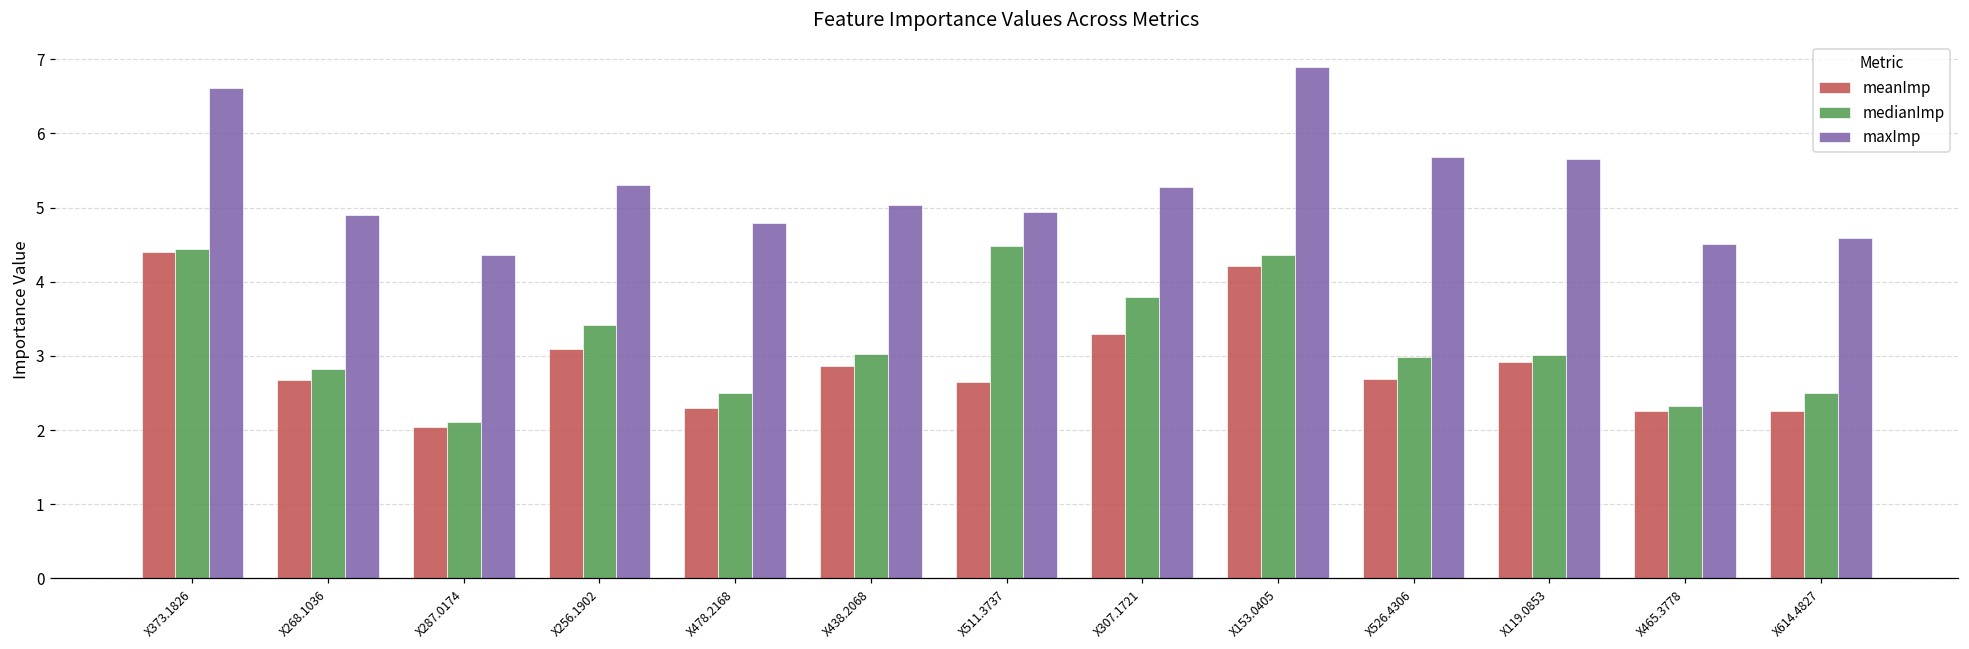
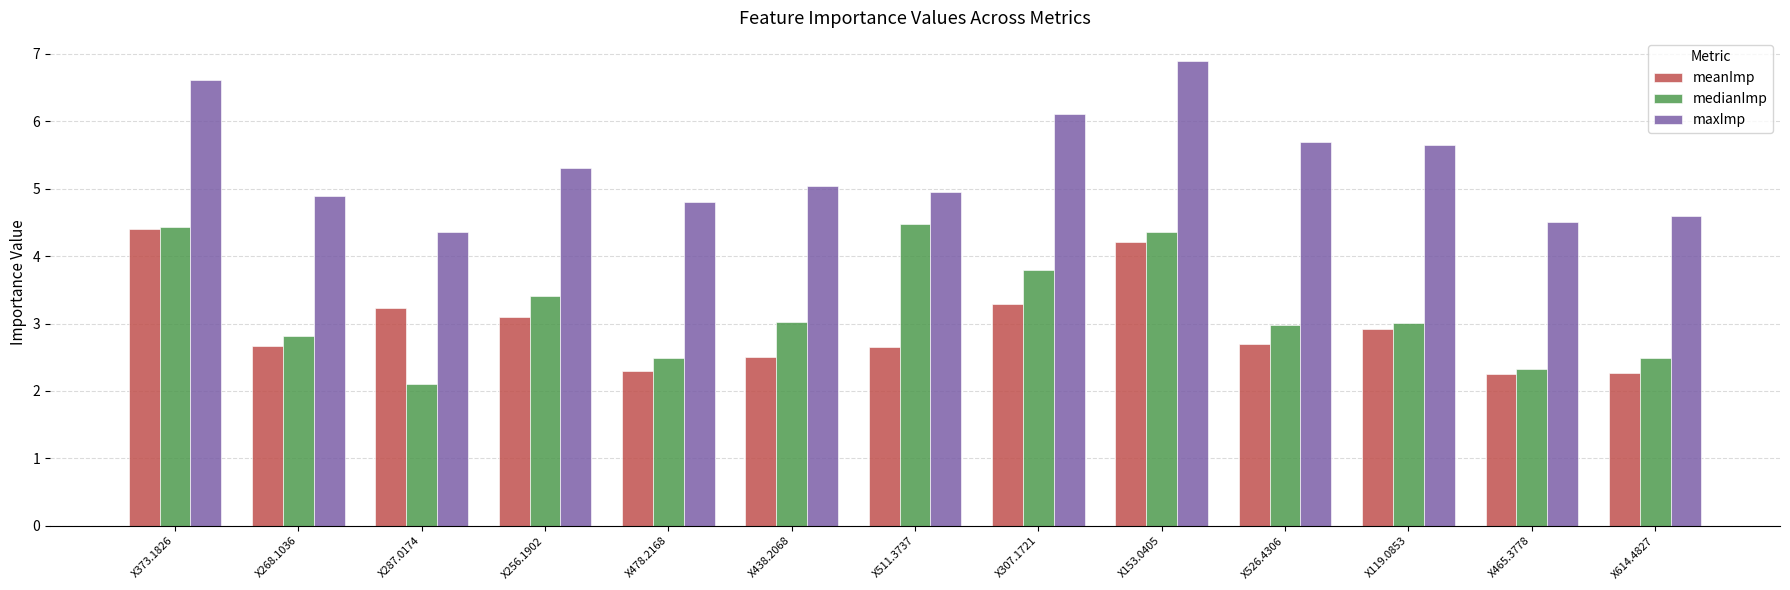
  {
    "meanImp": {
      "X373.1826": 4.4,
      "X268.1036": 2.7,
-     "X287.0174": 2.0,
+     "X287.0174": 3.2,
      "X256.1902": 3.1,
      "X478.2168": 2.3,
-     "X438.2068": 2.9,
+     "X438.2068": 2.5,
      "X511.3737": 2.6,
      "X307.1721": 3.3,
      "X153.0405": 4.2,
      "X526.4306": 2.7,
      "X119.0853": 2.9,
      "X465.3778": 2.3,
      "X614.4827": 2.3
    },
    "medianImp": {
      "X373.1826": 4.4,
      "X268.1036": 2.8,
      "X287.0174": 2.1,
      "X256.1902": 3.4,
      "X478.2168": 2.5,
      "X438.2068": 3.0,
      "X511.3737": 4.5,
      "X307.1721": 3.8,
      "X153.0405": 4.4,
      "X526.4306": 3.0,
      "X119.0853": 3.0,
      "X465.3778": 2.3,
      "X614.4827": 2.5
    },
    "maxImp": {
      "X373.1826": 6.6,
      "X268.1036": 4.9,
      "X287.0174": 4.4,
      "X256.1902": 5.3,
      "X478.2168": 4.8,
      "X438.2068": 5.0,
      "X511.3737": 4.9,
-     "X307.1721": 5.3,
+     "X307.1721": 6.1,
      "X153.0405": 6.9,
      "X526.4306": 5.7,
      "X119.0853": 5.7,
      "X465.3778": 4.5,
      "X614.4827": 4.6
    }
  }
